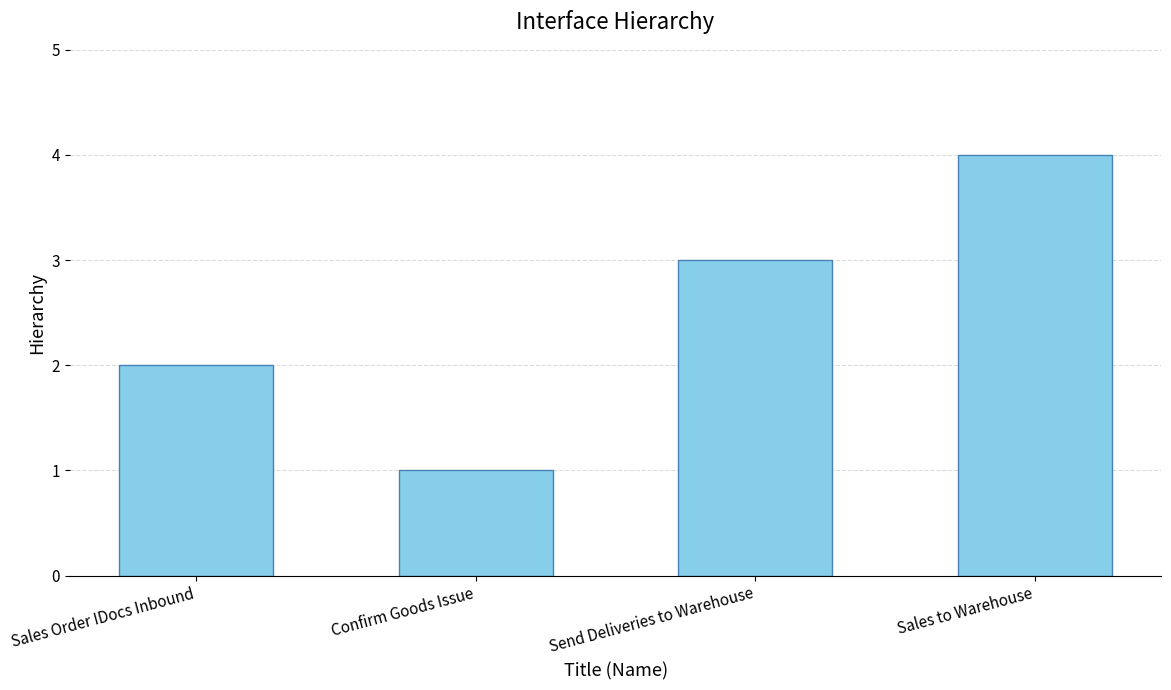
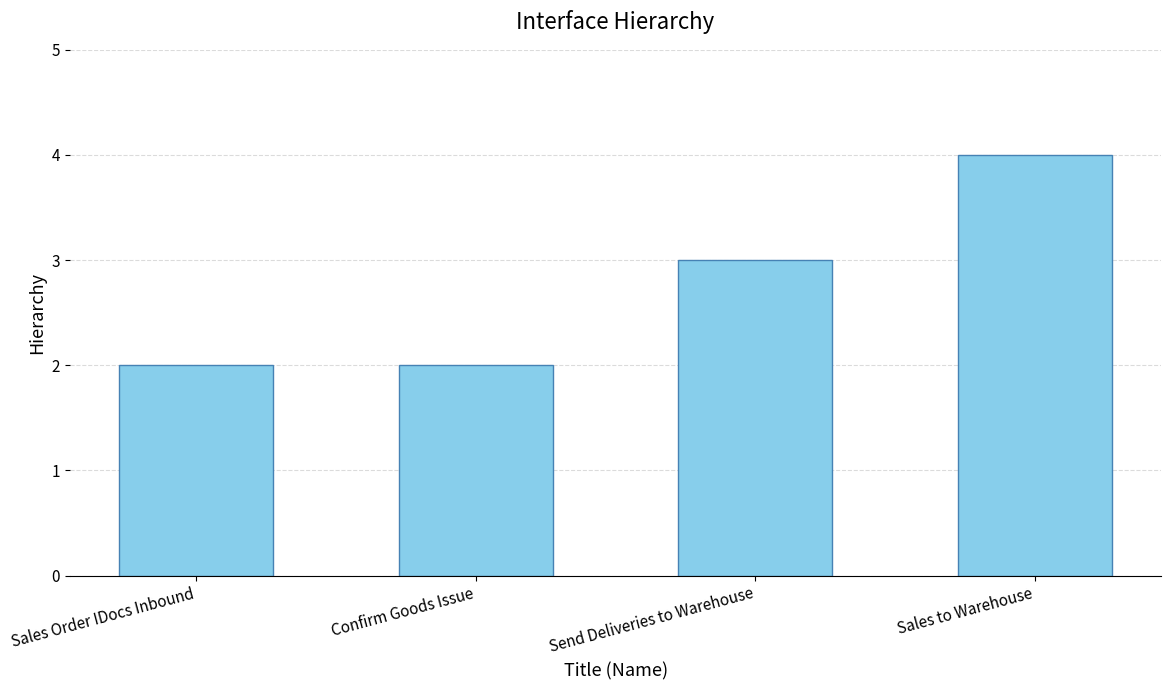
  {
    "Sales Order IDocs Inbound": 2,
-   "Confirm Goods Issue": 1,
+   "Confirm Goods Issue": 2,
    "Send Deliveries to Warehouse": 3,
    "Sales to Warehouse": 4
  }
